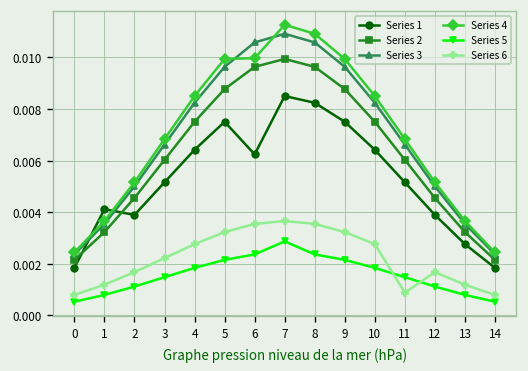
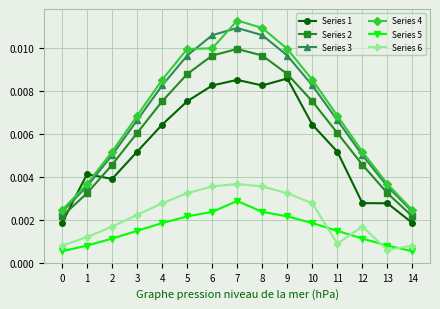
  {
    "Series 1": {
      "0": 0.0018,
      "1": 0.0041,
      "2": 0.0039,
      "3": 0.0052,
      "4": 0.0064,
      "5": 0.0075,
-     "6": 0.0062,
+     "6": 0.0082,
      "7": 0.0085,
      "8": 0.0082,
-     "9": 0.0075,
+     "9": 0.0086,
      "10": 0.0064,
      "11": 0.0052,
-     "12": 0.0039,
+     "12": 0.0028,
      "13": 0.0028,
      "14": 0.0018
    },
    "Series 4": {
      "2": 0.0052,
      "3": 0.0068,
      "4": 0.0085,
      "5": 0.0099,
      "6": 0.0100,
      "7": 0.0113,
      "8": 0.0109,
      "9": 0.0099,
      "10": 0.0085,
      "11": 0.0068,
      "12": 0.0052
    },
    "Series 5": {
      "0": 0.0005,
      "1": 0.0008,
      "2": 0.0011,
      "3": 0.0015,
      "4": 0.0018,
      "5": 0.0021,
      "6": 0.0024,
      "7": 0.0029,
      "8": 0.0024,
      "9": 0.0021,
      "10": 0.0018,
      "11": 0.0015,
      "12": 0.0011,
      "13": 0.0008,
      "14": 0.0005
    },
    "Series 6": {
      "0": 0.0008,
      "1": 0.0012,
      "2": 0.0017,
      "3": 0.0022,
      "4": 0.0028,
      "5": 0.0032,
      "6": 0.0035,
      "7": 0.0037,
      "8": 0.0035,
      "9": 0.0032,
      "10": 0.0028,
      "11": 0.0009,
      "12": 0.0017,
-     "13": 0.0012,
+     "13": 0.0006,
      "14": 0.0008
    }
  }
